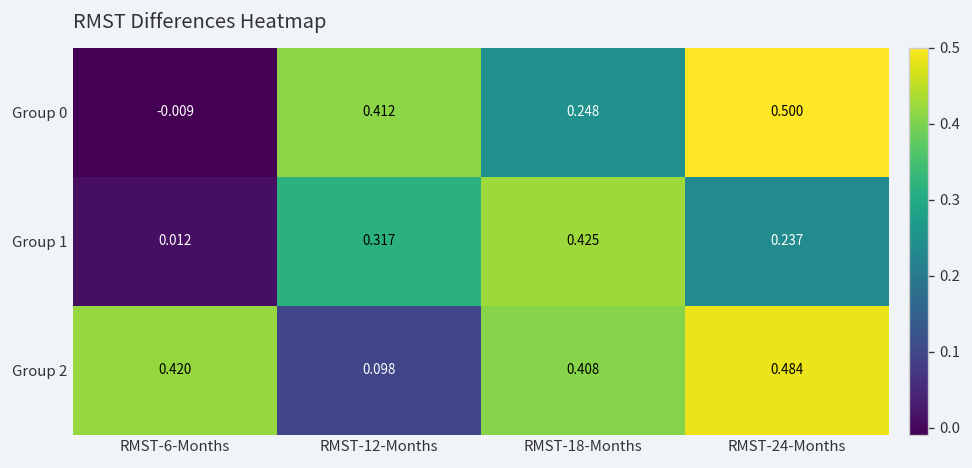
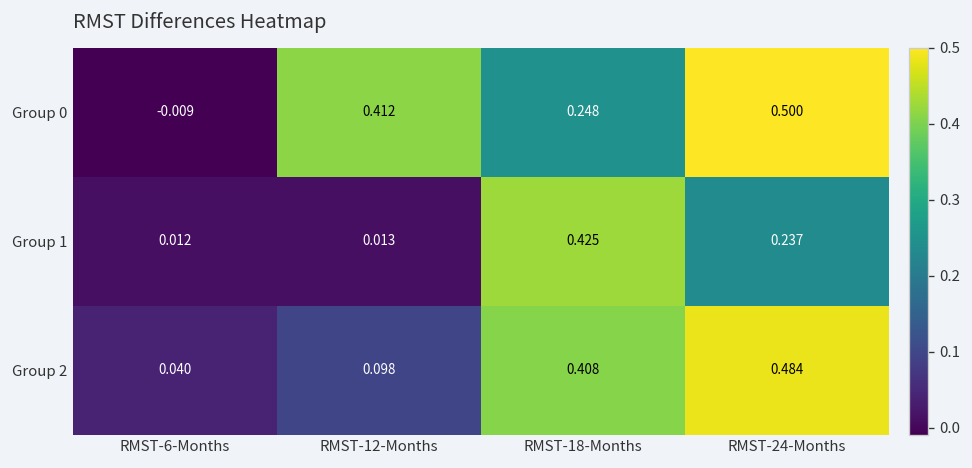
  {
    "Group 0": {
      "RMST-6-Months": -0.009,
      "RMST-12-Months": 0.412,
      "RMST-18-Months": 0.248,
      "RMST-24-Months": 0.500
    },
    "Group 1": {
      "RMST-6-Months": 0.012,
-     "RMST-12-Months": 0.317,
+     "RMST-12-Months": 0.013,
      "RMST-18-Months": 0.425,
      "RMST-24-Months": 0.237
    },
    "Group 2": {
-     "RMST-6-Months": 0.420,
+     "RMST-6-Months": 0.040,
      "RMST-12-Months": 0.098,
      "RMST-18-Months": 0.408,
      "RMST-24-Months": 0.484
    }
  }
